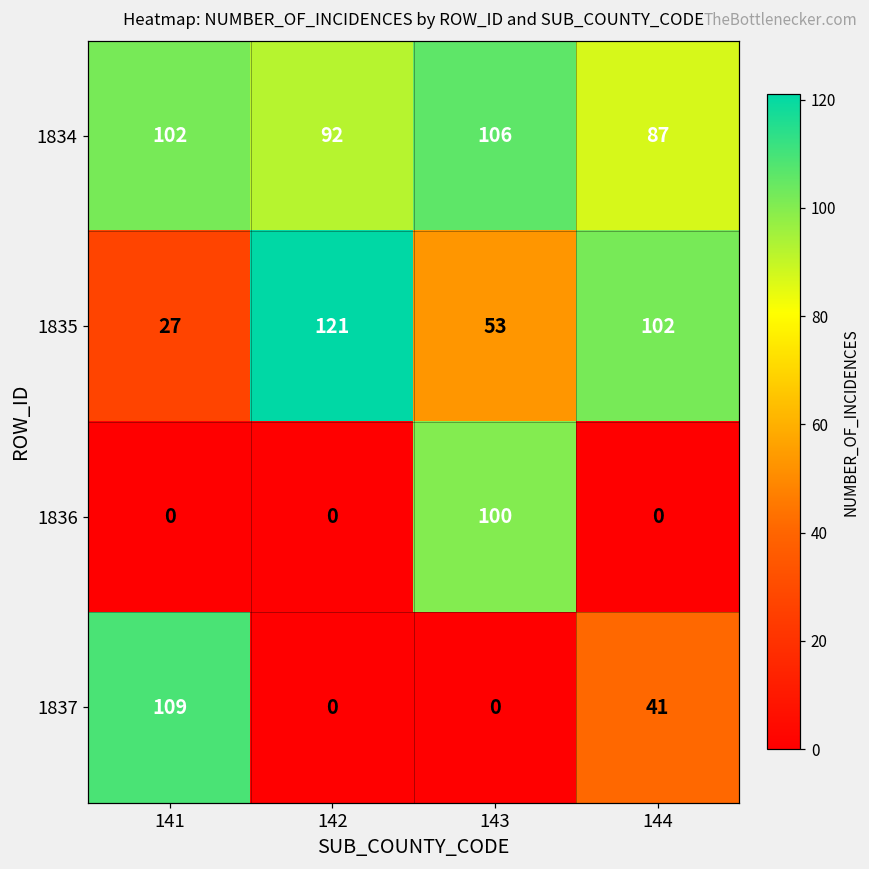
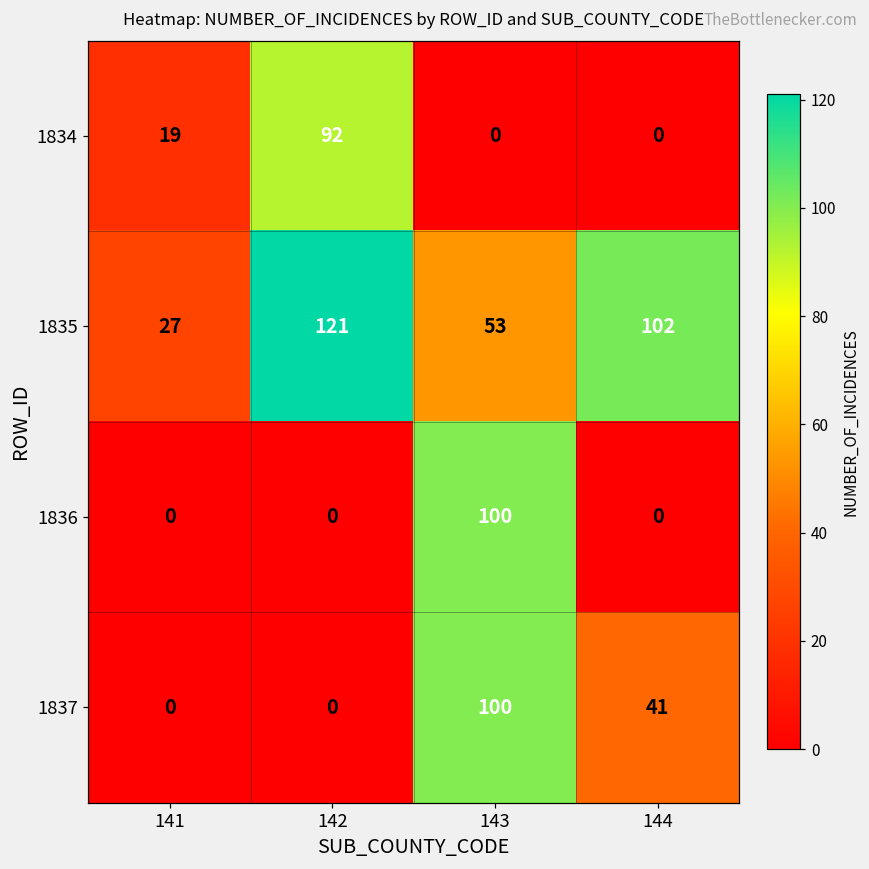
  {
    "1834": {
-     "141": 102,
+     "141": 19,
      "142": 92,
-     "143": 106,
-     "144": 87
+     "143": 0,
+     "144": 0
    },
    "1835": {
      "141": 27,
      "142": 121,
      "143": 53,
      "144": 102
    },
    "1836": {
      "141": 0,
      "142": 0,
      "143": 100,
      "144": 0
    },
    "1837": {
-     "141": 109,
+     "141": 0,
      "142": 0,
-     "143": 0,
+     "143": 100,
      "144": 41
    }
  }
